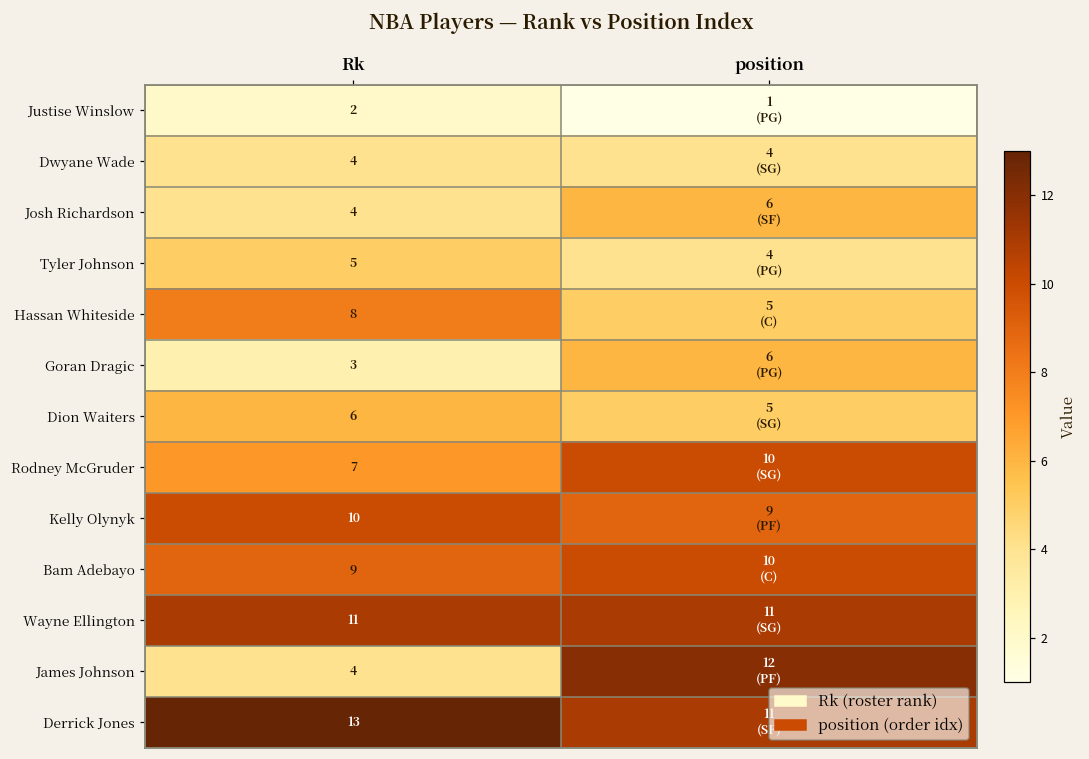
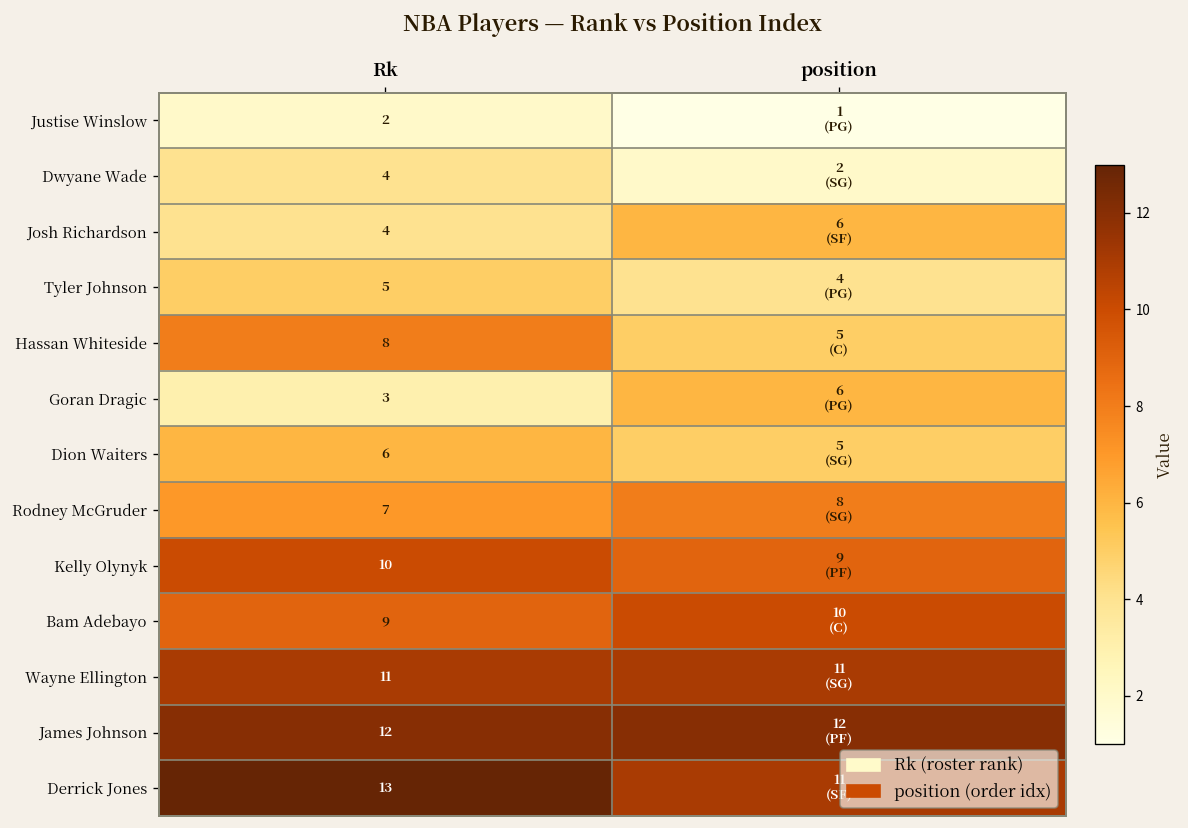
  {
    "Justise Winslow": {
      "Rk": 2,
      "position": 1
    },
    "Dwyane Wade": {
      "Rk": 4,
-     "position": 4
+     "position": 2
    },
    "Josh Richardson": {
      "Rk": 4,
      "position": 6
    },
    "Tyler Johnson": {
      "Rk": 5,
      "position": 4
    },
    "Hassan Whiteside": {
      "Rk": 8,
      "position": 5
    },
    "Goran Dragic": {
      "Rk": 3,
      "position": 6
    },
    "Dion Waiters": {
      "Rk": 6,
      "position": 5
    },
    "Rodney McGruder": {
      "Rk": 7,
-     "position": 10
+     "position": 8
    },
    "Kelly Olynyk": {
      "Rk": 10,
      "position": 9
    },
    "Bam Adebayo": {
      "Rk": 9,
      "position": 10
    },
    "Wayne Ellington": {
      "Rk": 11,
      "position": 11
    },
    "James Johnson": {
-     "Rk": 4
+     "Rk": 12
    },
    "Derrick Jones": {
      "Rk": 13
    }
  }
